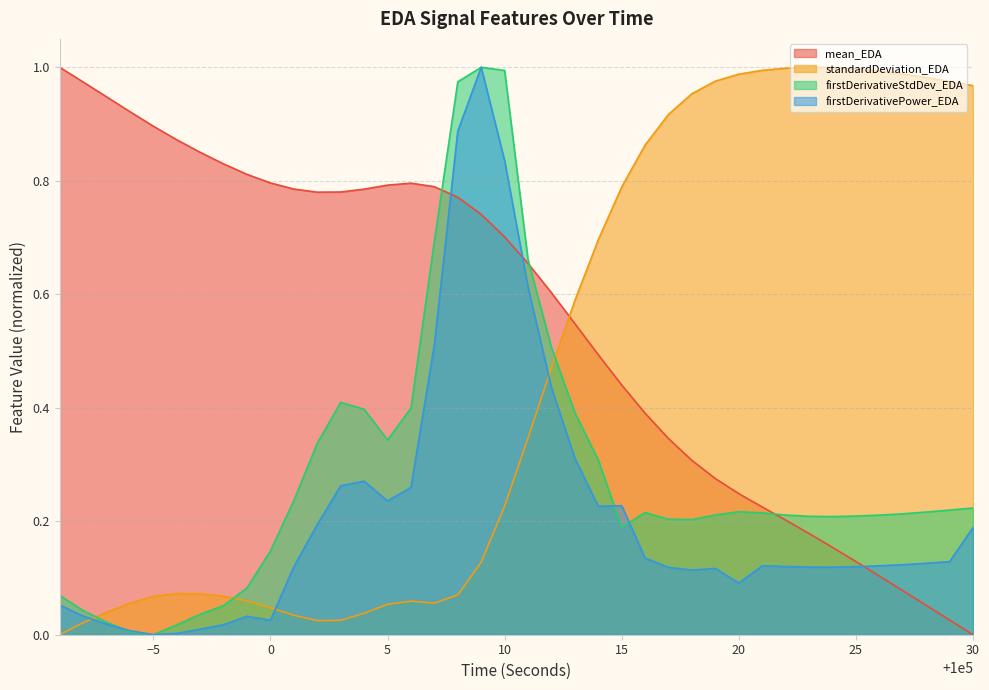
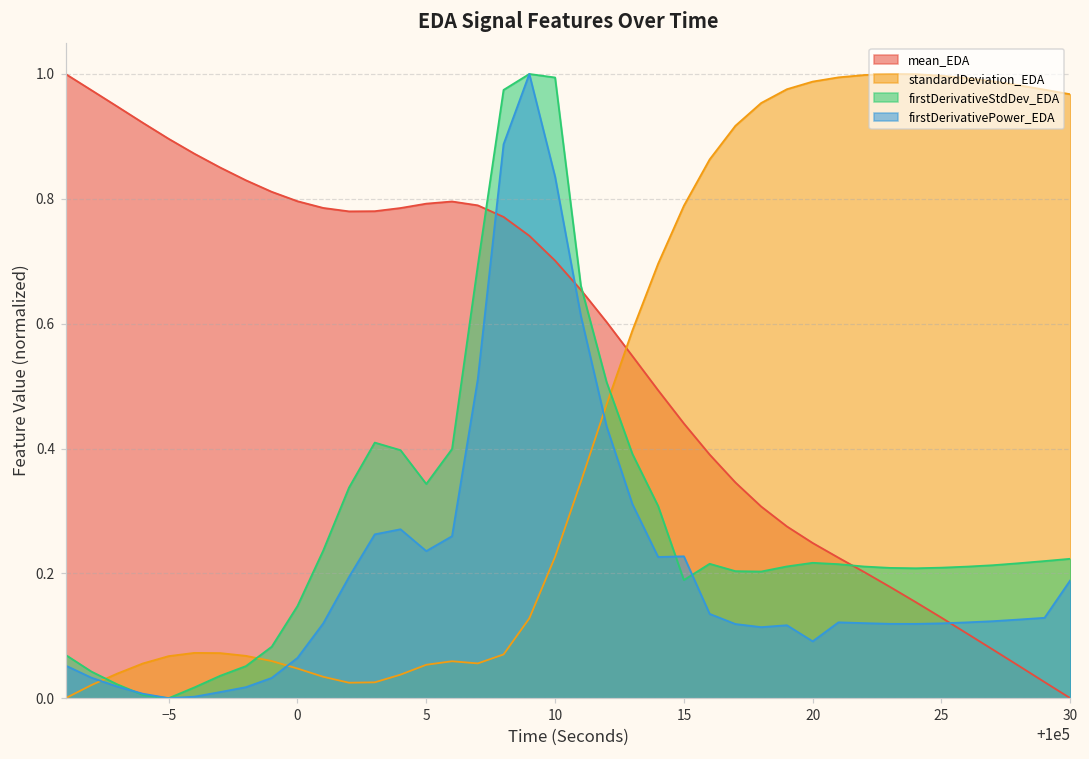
  {
    "mean_EDA": {
      "−5": 0.90,
      "0": 0.80,
      "5": 0.79,
      "10": 0.70,
      "15": 0.44,
      "20": 0.25,
      "25": 0.13,
      "30": 0.00
    },
    "standardDeviation_EDA": {
      "−5": 0.07,
      "0": 0.05,
      "5": 0.05,
      "10": 0.23,
      "15": 0.79,
      "20": 0.99,
      "30": 0.97
    },
    "firstDerivativeStdDev_EDA": {
      "0": 0.15,
      "5": 0.34,
      "10": 0.99,
      "15": 0.19,
      "20": 0.22,
      "25": 0.21,
      "30": 0.22
    },
    "firstDerivativePower_EDA": {
-     "0": 0.03,
+     "0": 0.06,
      "5": 0.24,
      "10": 0.84,
      "15": 0.23,
      "20": 0.09,
      "25": 0.12,
      "30": 0.19
    }
  }
